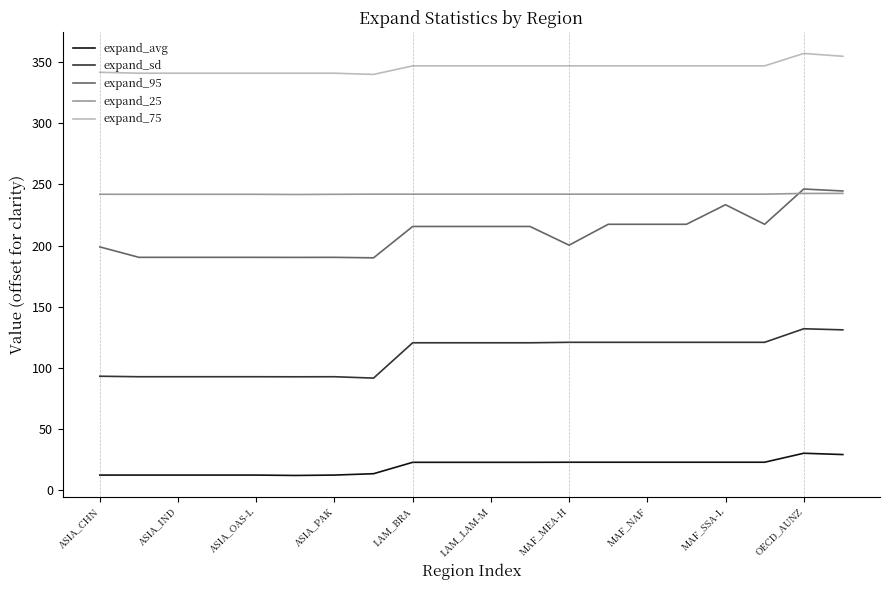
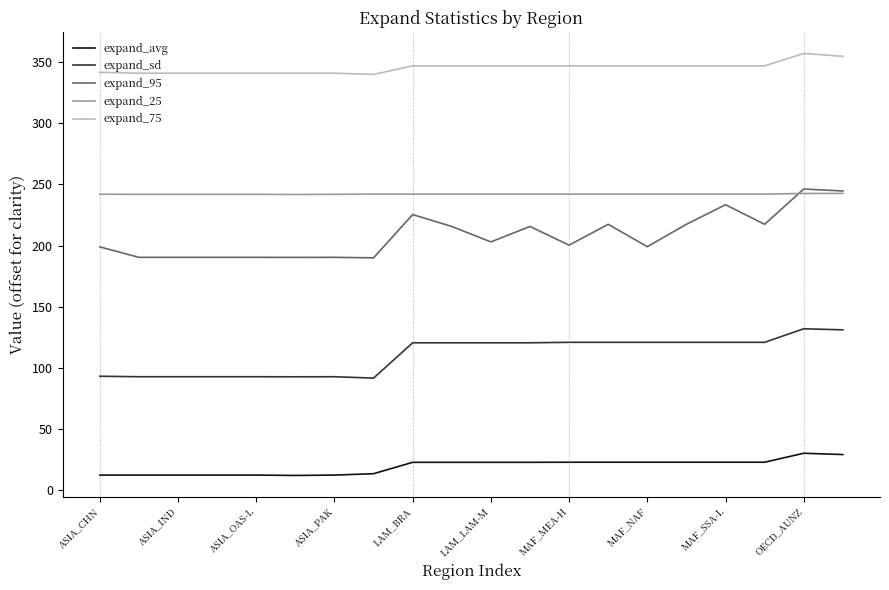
  {
    "expand_95": {
      "ASIA_CHN": 199,
      "ASIA_IND": 190,
      "ASIA_OAS-L": 190,
      "ASIA_PAK": 190,
-     "LAM_BRA": 216,
-     "LAM_LAM-M": 216,
+     "LAM_BRA": 225,
+     "LAM_LAM-M": 203,
      "MAF_MEA-H": 200,
-     "MAF_NAF": 217,
+     "MAF_NAF": 199,
      "MAF_SSA-L": 233,
      "OECD_AUNZ": 246
    }
  }
